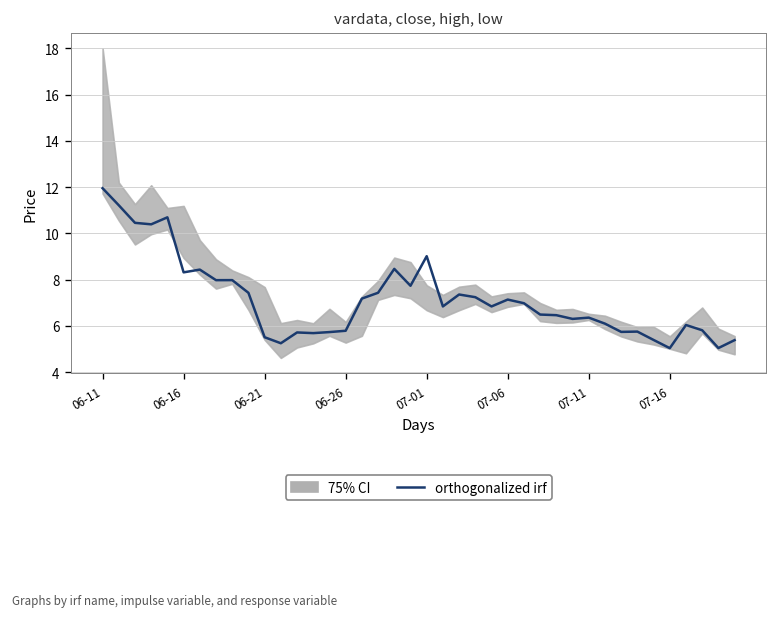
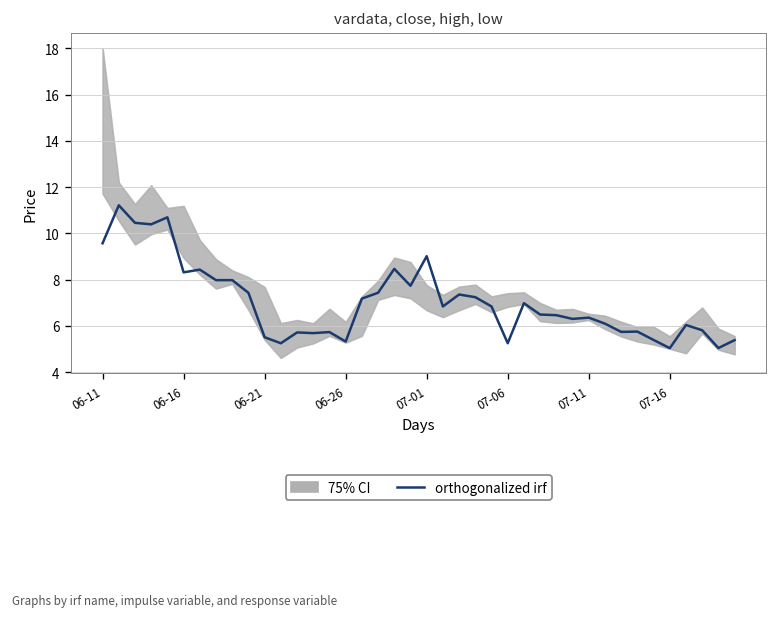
  {
    "orthogonalized irf": {
-     "06-11": 12.0,
+     "06-11": 9.6,
      "06-16": 8.3,
      "06-21": 5.5,
-     "06-26": 5.8,
+     "06-26": 5.3,
      "07-01": 9.0,
-     "07-06": 7.1,
+     "07-06": 5.3,
      "07-11": 6.4,
      "07-16": 5.0
    }
  }
